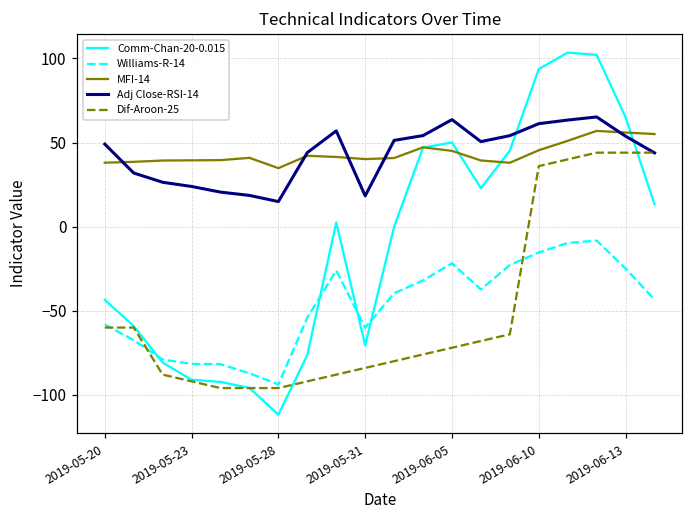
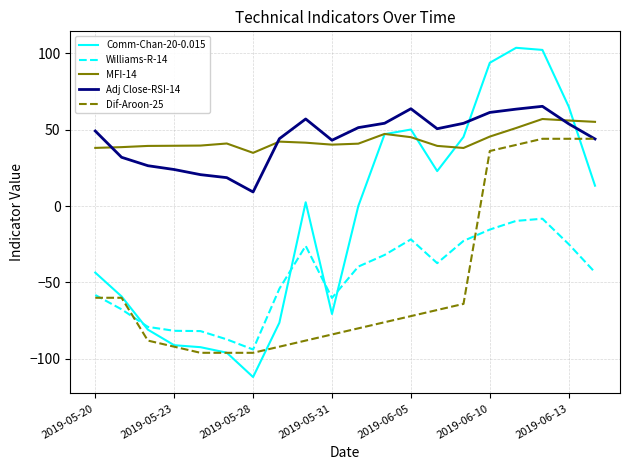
  {
    "Adj Close-RSI-14": {
      "2019-05-20": 49,
      "2019-05-23": 24,
-     "2019-05-28": 15,
-     "2019-05-31": 18,
+     "2019-05-28": 9,
+     "2019-05-31": 43,
      "2019-06-05": 64,
      "2019-06-10": 61,
      "2019-06-13": 54
    }
  }
